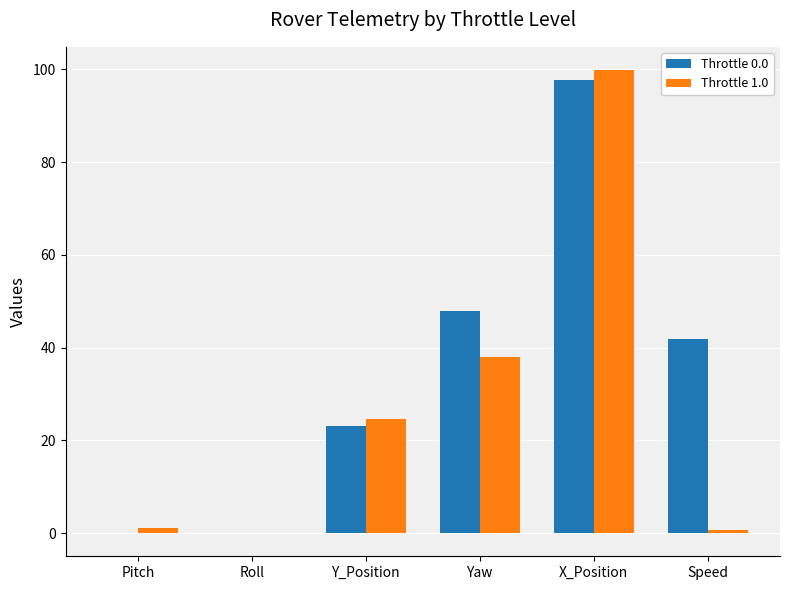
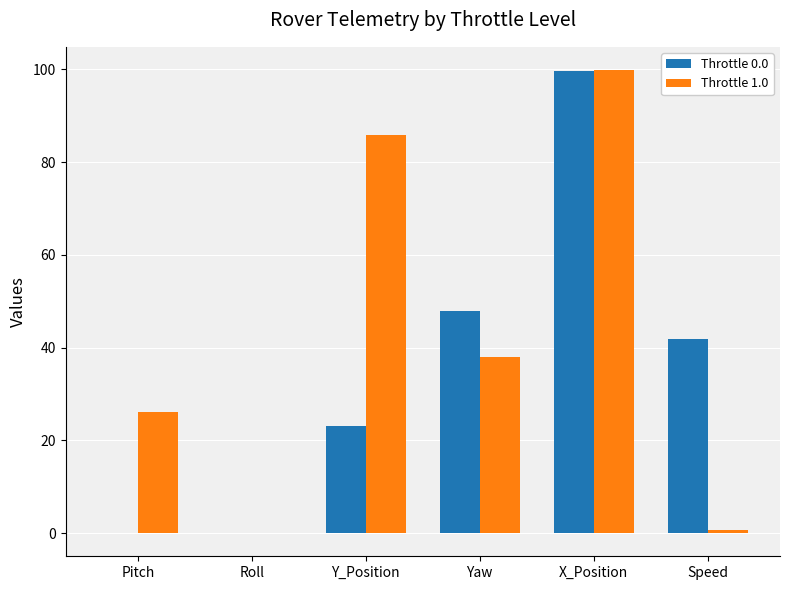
  {
    "Throttle 0.0": {
      "Pitch": 0,
      "Roll": 0,
      "Y_Position": 23,
      "Yaw": 48,
-     "X_Position": 98,
+     "X_Position": 100,
      "Speed": 42
    },
    "Throttle 1.0": {
-     "Pitch": 1,
-     "Y_Position": 25,
+     "Pitch": 26,
+     "Y_Position": 86,
      "Yaw": 38,
      "X_Position": 100,
      "Speed": 1
    }
  }
